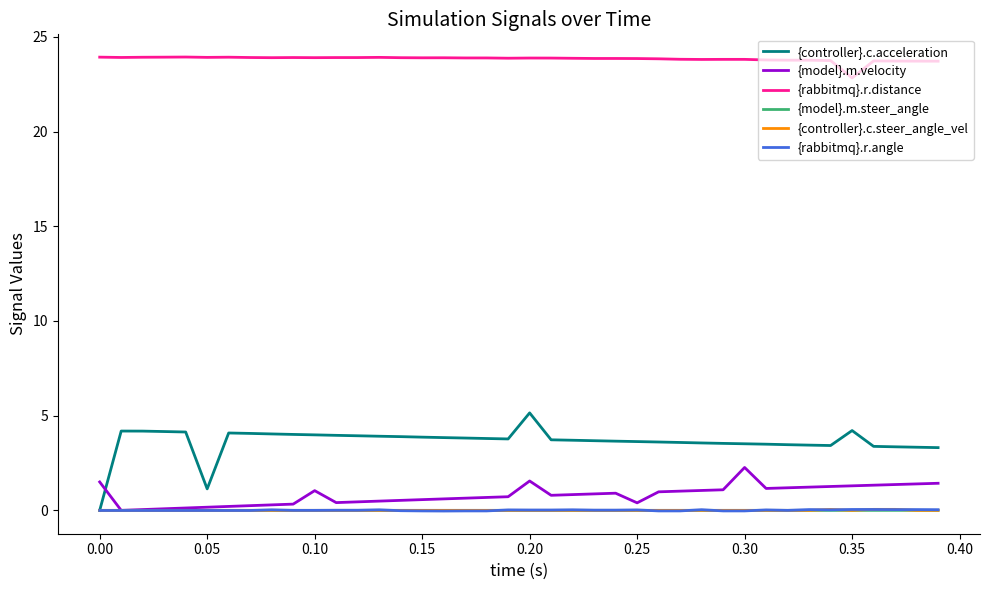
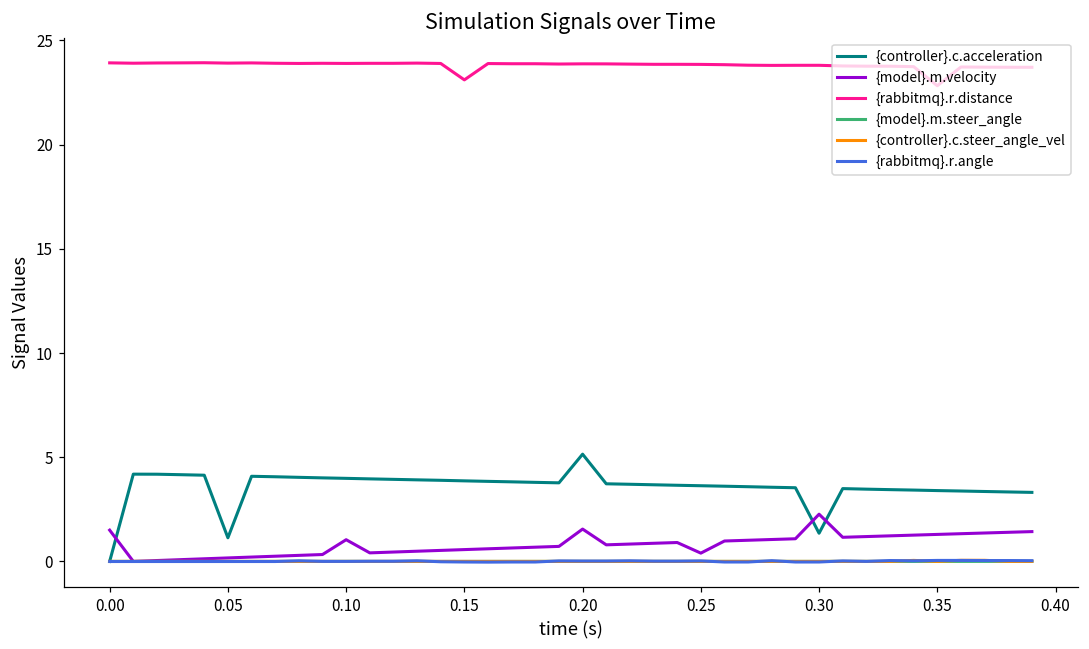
  {
    "{controller}.c.acceleration": {
      "0.05": 1.1,
      "0.10": 4.0,
      "0.15": 3.9,
      "0.20": 5.1,
      "0.25": 3.6,
-     "0.30": 3.5,
-     "0.35": 4.2
+     "0.30": 1.4,
+     "0.35": 3.4
    },
    "{model}.m.velocity": {
      "0.00": 1.5,
      "0.05": 0.2,
      "0.10": 1.0,
      "0.15": 0.6,
      "0.20": 1.6,
      "0.25": 0.4,
      "0.30": 2.3,
      "0.35": 1.3
    },
    "{rabbitmq}.r.distance": {
      "0.00": 23.9,
      "0.05": 23.9,
      "0.10": 23.9,
-     "0.15": 23.9,
+     "0.15": 23.1,
      "0.20": 23.9,
      "0.25": 23.9,
      "0.30": 23.8
    }
  }
